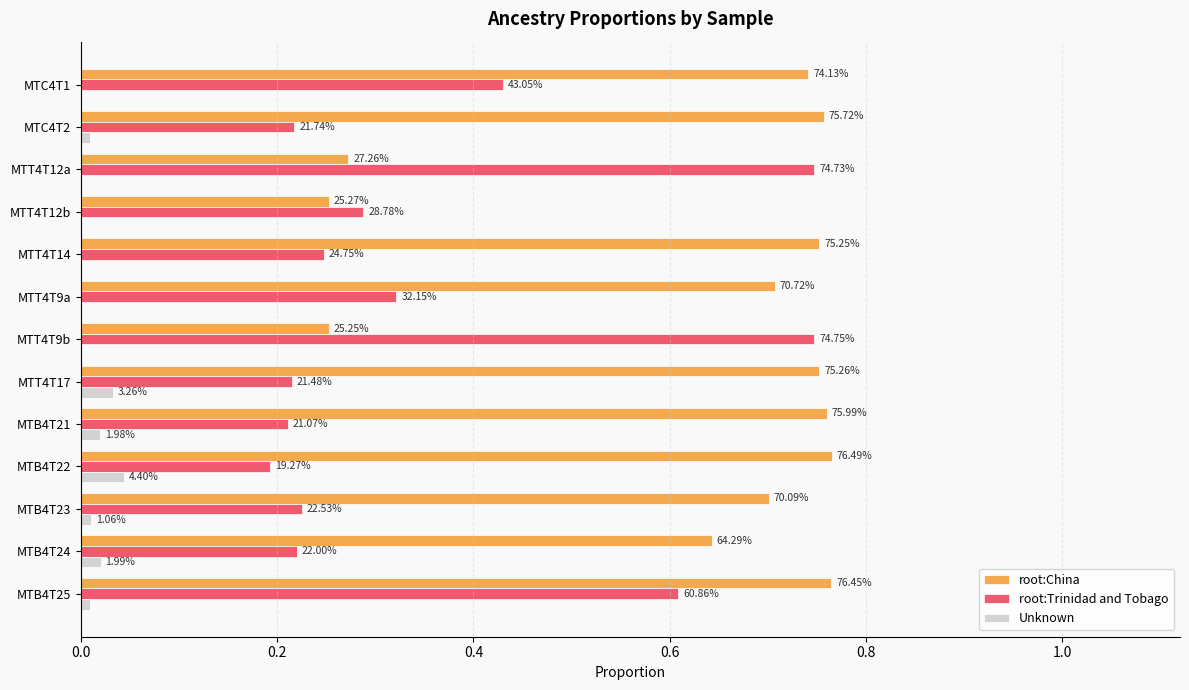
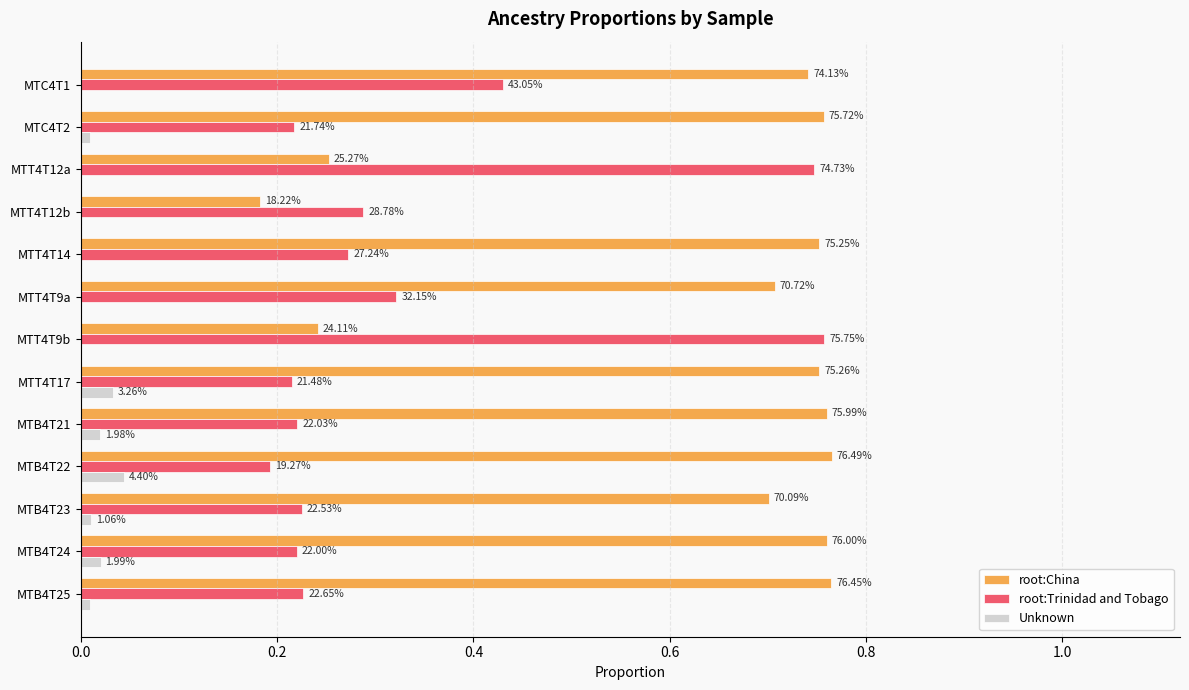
  {
    "root:China": {
      "MTC4T1": "74.13%",
      "MTC4T2": "75.72%",
-     "MTT4T12a": "27.26%",
-     "MTT4T12b": "25.27%",
+     "MTT4T12a": "25.27%",
+     "MTT4T12b": "18.22%",
      "MTT4T14": "75.25%",
      "MTT4T9a": "70.72%",
-     "MTT4T9b": "25.25%",
+     "MTT4T9b": "24.11%",
      "MTT4T17": "75.26%",
      "MTB4T21": "75.99%",
      "MTB4T22": "76.49%",
      "MTB4T23": "70.09%",
-     "MTB4T24": "64.29%",
+     "MTB4T24": "76.00%",
      "MTB4T25": "76.45%"
    },
    "root:Trinidad and Tobago": {
      "MTC4T1": "43.05%",
      "MTC4T2": "21.74%",
      "MTT4T12a": "74.73%",
      "MTT4T12b": "28.78%",
-     "MTT4T14": "24.75%",
+     "MTT4T14": "27.24%",
      "MTT4T9a": "32.15%",
-     "MTT4T9b": "74.75%",
+     "MTT4T9b": "75.75%",
      "MTT4T17": "21.48%",
-     "MTB4T21": "21.07%",
+     "MTB4T21": "22.03%",
      "MTB4T22": "19.27%",
      "MTB4T23": "22.53%",
      "MTB4T24": "22.00%",
-     "MTB4T25": "60.86%"
+     "MTB4T25": "22.65%"
    },
    "Unknown": {
      "MTT4T17": "3.26%",
      "MTB4T21": "1.98%",
      "MTB4T22": "4.40%",
      "MTB4T23": "1.06%",
      "MTB4T24": "1.99%"
    }
  }
